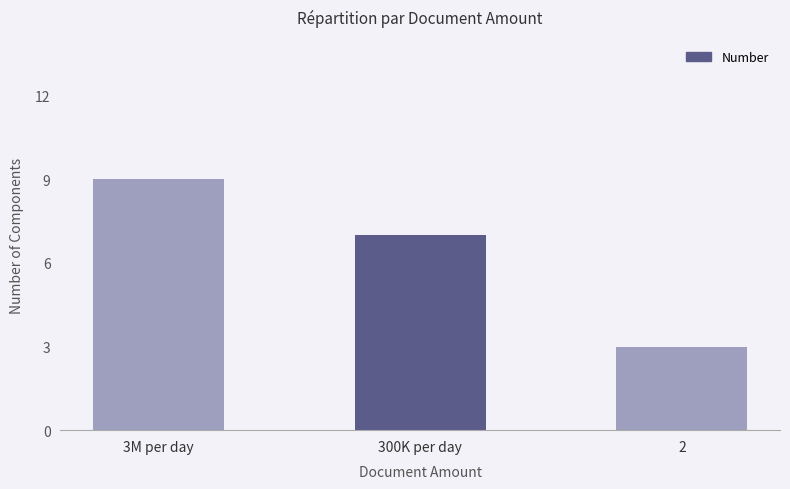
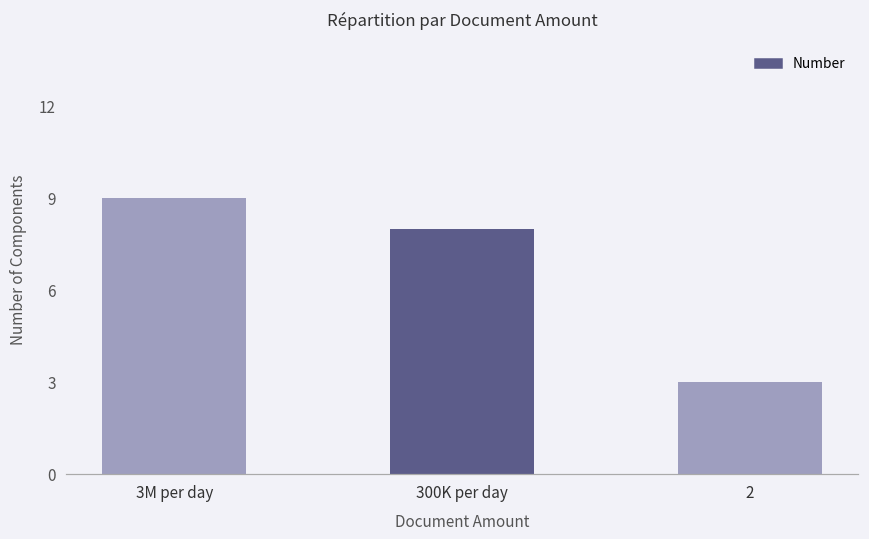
  {
    "3M per day": 9,
-   "300K per day": 7,
+   "300K per day": 8,
    "2": 3
  }
